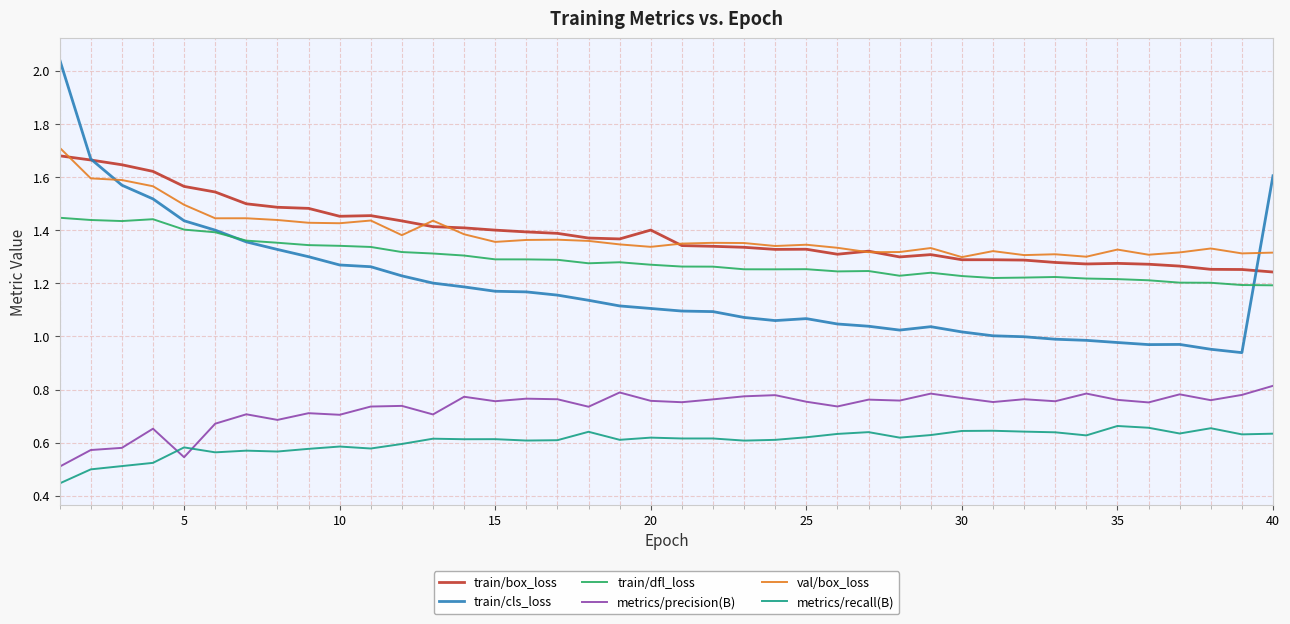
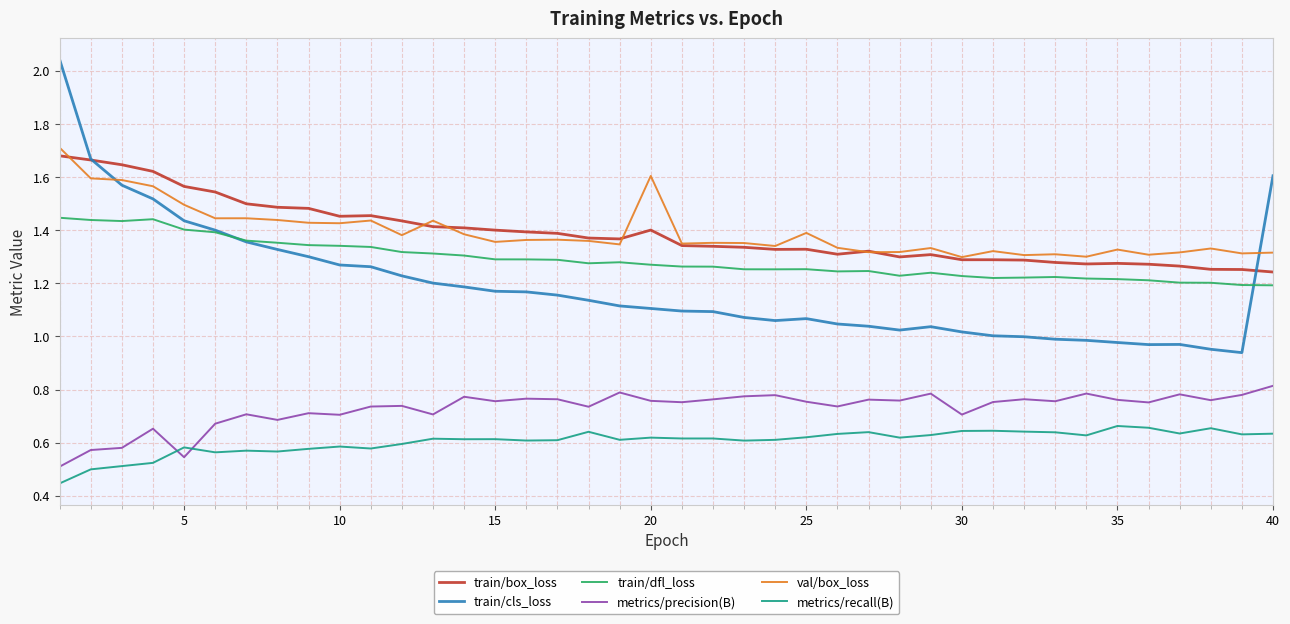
  {
    "train/box_loss": {
      "5": 1.56,
      "10": 1.45,
      "15": 1.40,
      "20": 1.40,
      "25": 1.33,
      "30": 1.29,
      "35": 1.28,
      "40": 1.24
    },
    "train/cls_loss": {
      "5": 1.44,
      "10": 1.27,
      "15": 1.17,
      "20": 1.11,
      "25": 1.07,
      "30": 1.02,
      "35": 0.98,
      "40": 1.60
    },
    "metrics/precision(B)": {
      "5": 0.55,
      "10": 0.70,
      "15": 0.76,
      "20": 0.76,
      "25": 0.75,
-     "30": 0.77,
+     "30": 0.71,
      "35": 0.76,
      "40": 0.81
    },
    "val/box_loss": {
      "5": 1.50,
      "10": 1.43,
      "15": 1.36,
-     "20": 1.34,
-     "25": 1.35,
+     "20": 1.60,
+     "25": 1.39,
      "30": 1.30,
      "35": 1.33,
      "40": 1.32
    }
  }
